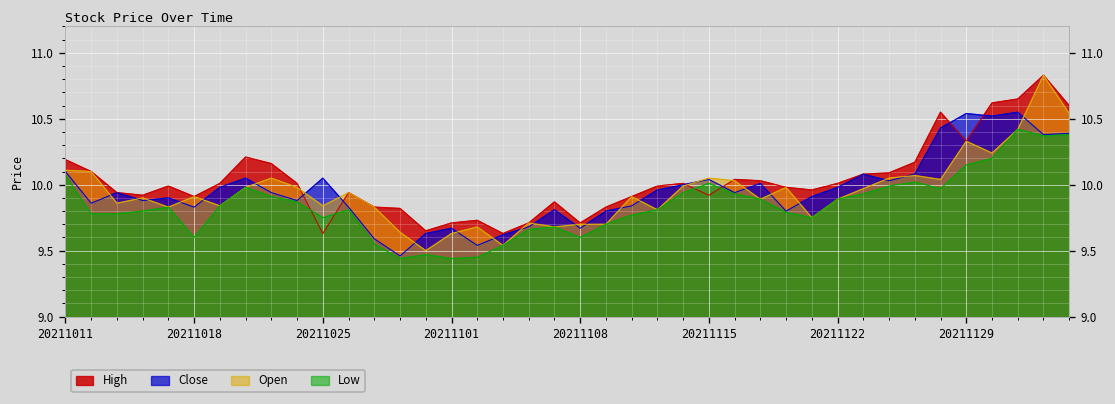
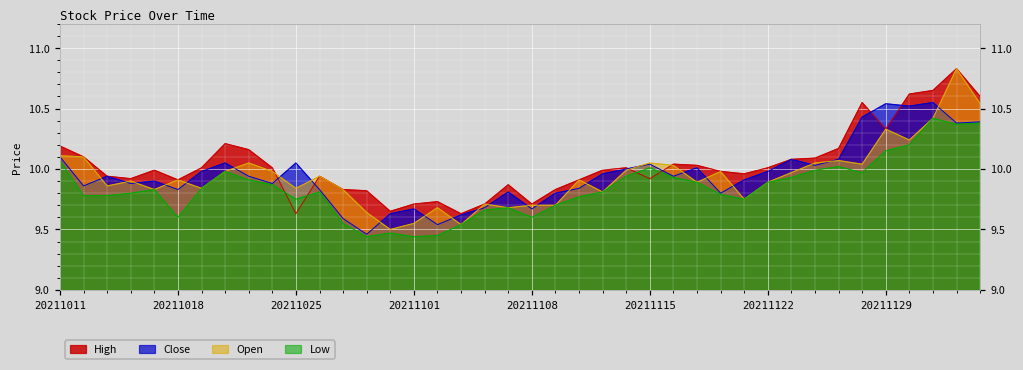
  {
    "High": {
      "20211011": 10.19,
      "20211025": 9.63,
      "20211101": 9.71,
      "20211115": 9.92,
      "20211122": 10.01
    },
    "Close": {
      "20211018": 9.83,
      "20211025": 10.05,
      "20211101": 9.67,
      "20211108": 9.67,
      "20211122": 9.98,
      "20211129": 10.54
    },
    "Open": {
      "20211025": 9.84,
-     "20211101": 9.63
+     "20211101": 9.55
    },
    "Low": {
      "20211011": 10.07,
      "20211018": 9.60,
      "20211025": 9.75,
      "20211101": 9.44,
      "20211108": 9.60,
      "20211115": 10.01,
      "20211129": 10.15
    }
  }
